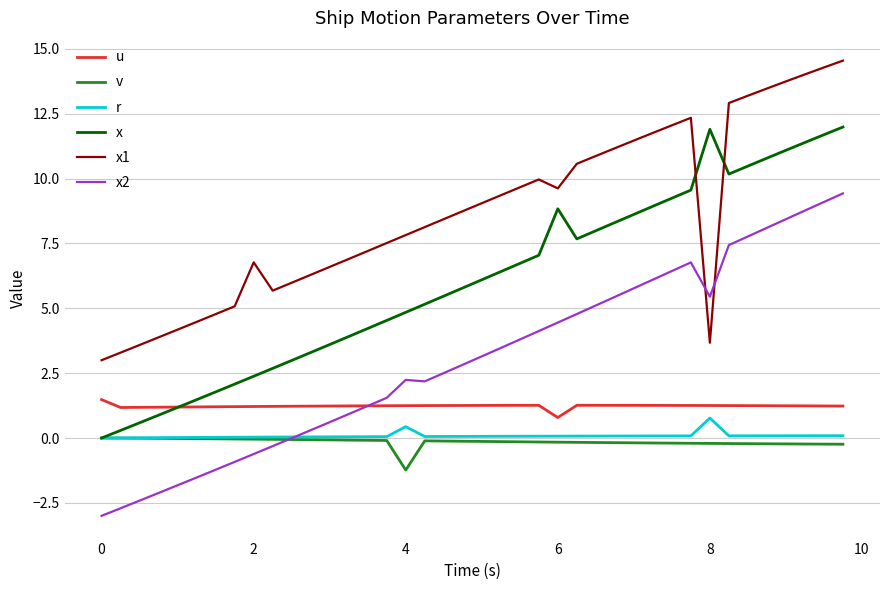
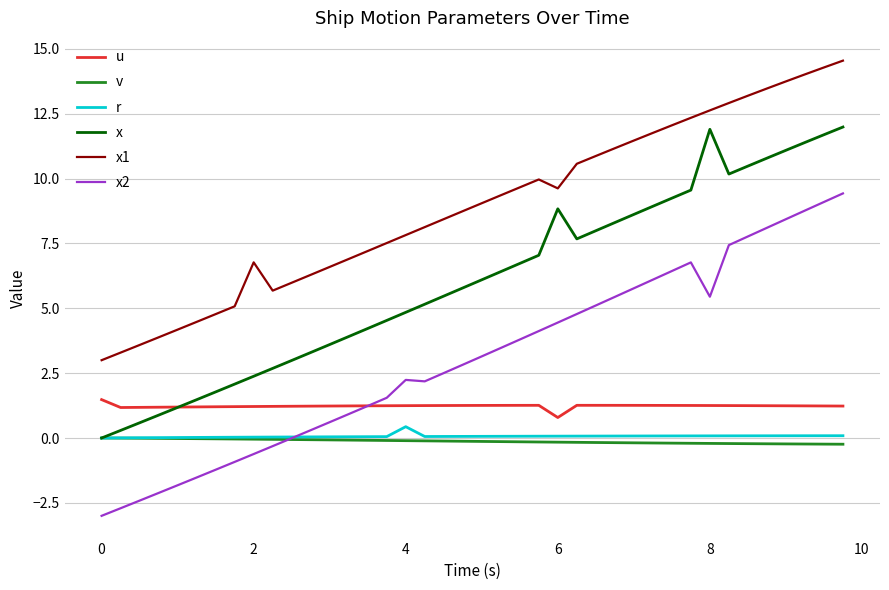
  {
    "u": {
      "0": 1.5,
      "2": 1.2,
      "4": 1.2,
      "6": 0.8,
      "8": 1.3
    },
    "v": {
-     "4": -1.2,
+     "4": -0.1,
      "6": -0.2,
      "8": -0.2
    },
    "r": {
      "4": 0.4,
      "6": 0.1,
-     "8": 0.8
+     "8": 0.1
    },
    "x": {
      "2": 2.4,
      "4": 4.8,
      "6": 8.8,
      "8": 11.9
    },
    "x1": {
      "0": 3.0,
      "2": 6.8,
      "4": 7.8,
      "6": 9.6,
-     "8": 3.7
+     "8": 12.6
    },
    "x2": {
      "0": -3.0,
      "2": -0.6,
      "4": 2.2,
      "6": 4.5,
      "8": 5.4
    }
  }
